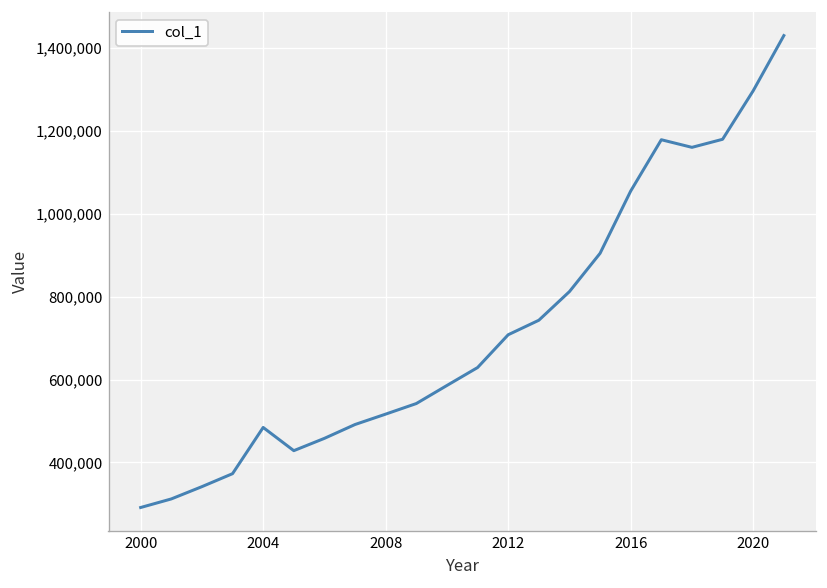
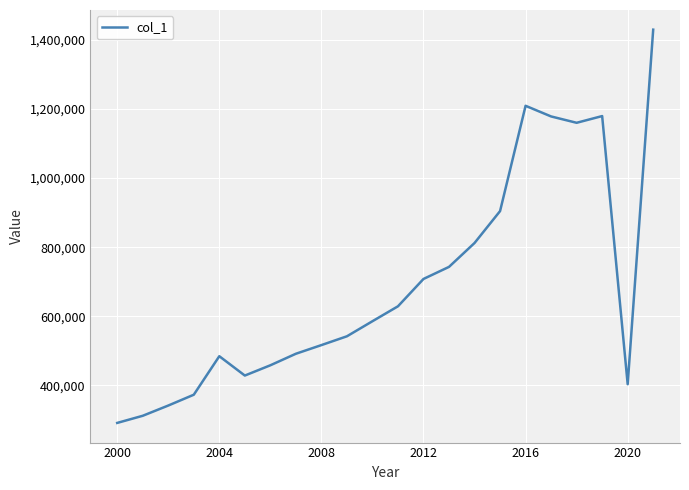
  {
    "2000": "290,000",
    "2004": "480,000",
    "2008": "520,000",
    "2012": "710,000",
-   "2016": "1,050,000",
-   "2020": "1,300,000"
+   "2016": "1,210,000",
+   "2020": "400,000"
  }
